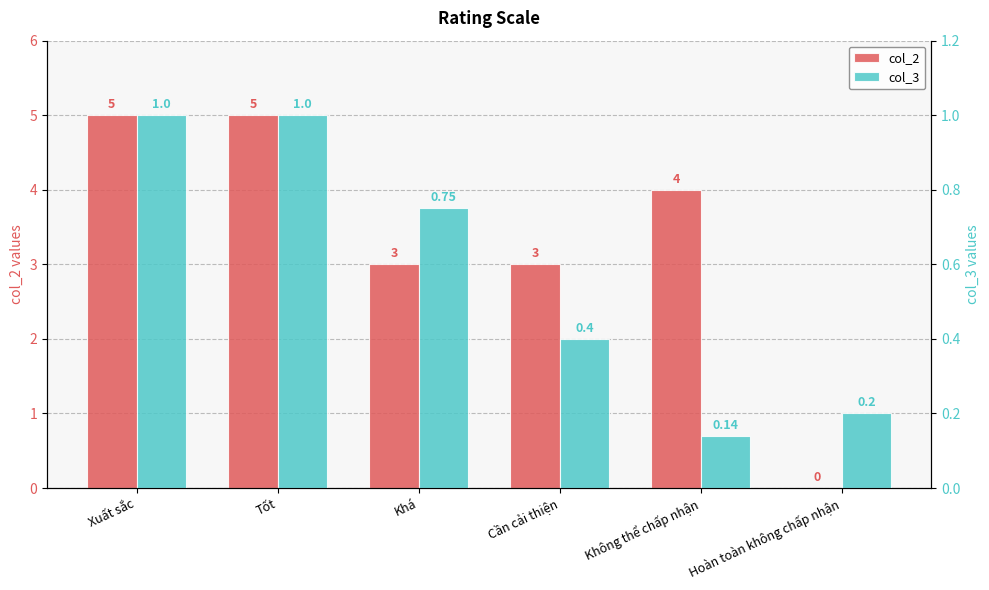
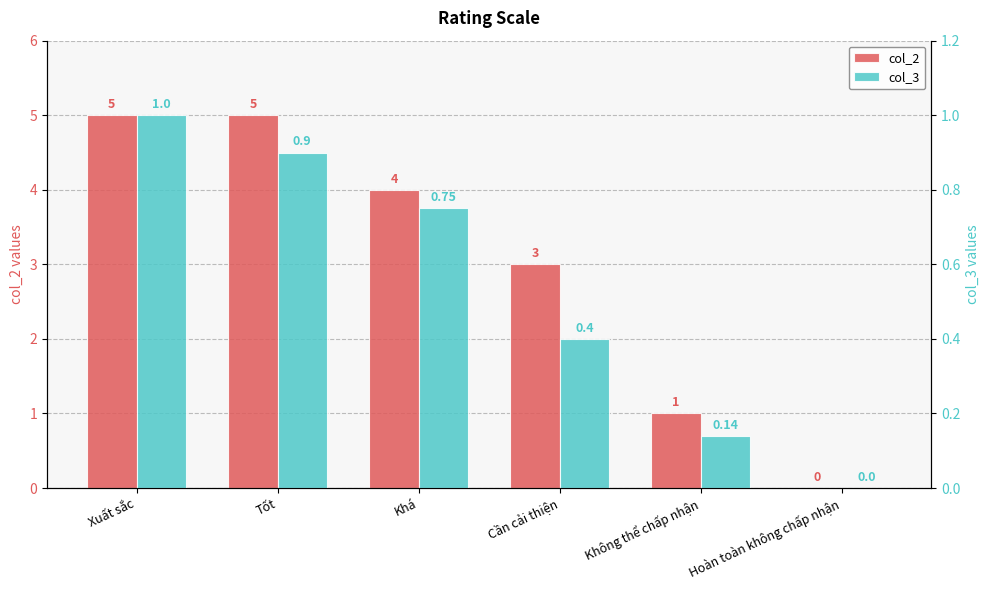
  {
    "col_2": {
      "Xuất sắc": 5,
      "Tốt": 5,
-     "Khá": 3,
+     "Khá": 4,
      "Cần cải thiện": 3,
-     "Không thể chấp nhận": 4,
+     "Không thể chấp nhận": 1,
      "Hoàn toàn không chấp nhận": 0
    },
    "col_3": {
      "Xuất sắc": 1.0,
-     "Tốt": 1.0,
+     "Tốt": 0.9,
      "Khá": 0.75,
      "Cần cải thiện": 0.4,
      "Không thể chấp nhận": 0.14,
-     "Hoàn toàn không chấp nhận": 0.2
+     "Hoàn toàn không chấp nhận": 0.0
    }
  }
